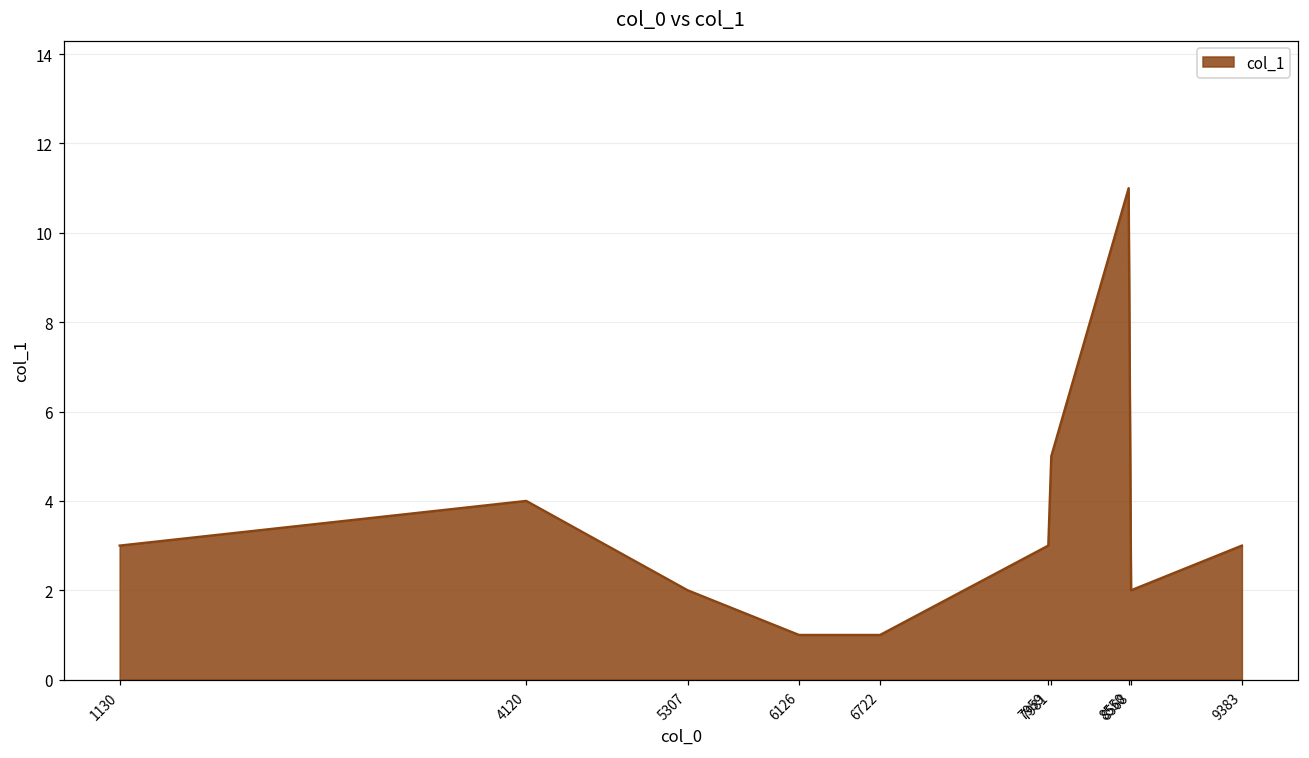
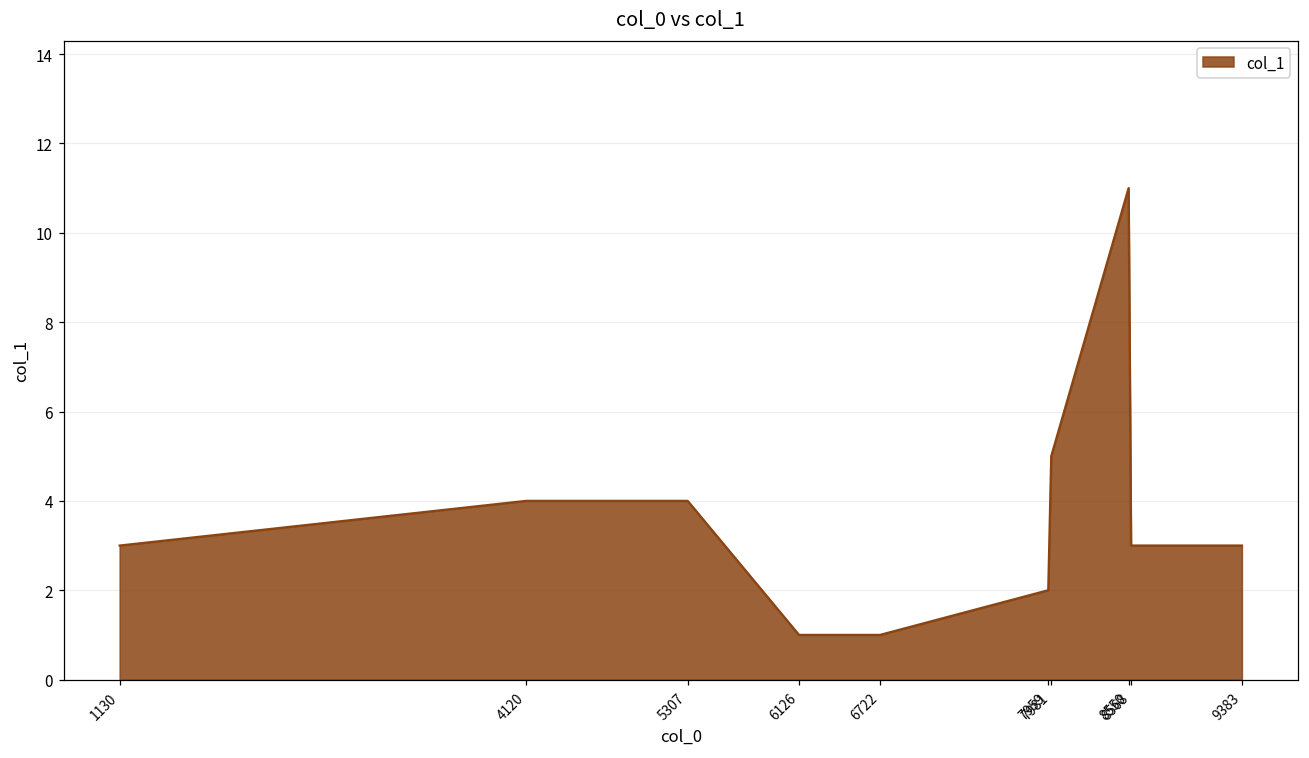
  {
    "1130": 3,
    "4120": 4,
-   "5307": 2,
+   "5307": 4,
    "6126": 1,
    "6722": 1,
-   "7959": 3,
+   "7959": 2,
    "7981": 5,
    "8550": 11,
-   "8568": 2,
+   "8568": 3,
    "9383": 3
  }
